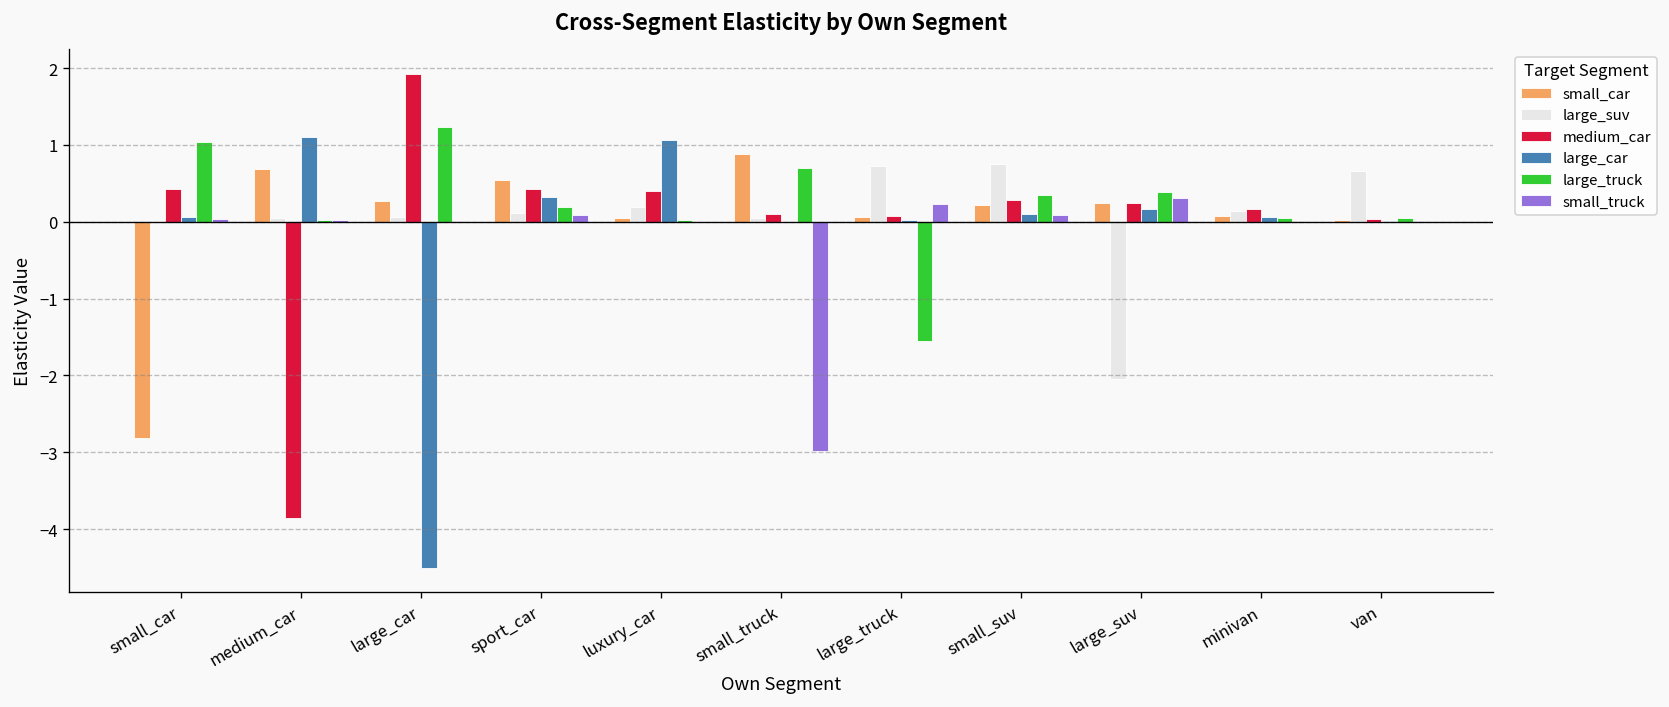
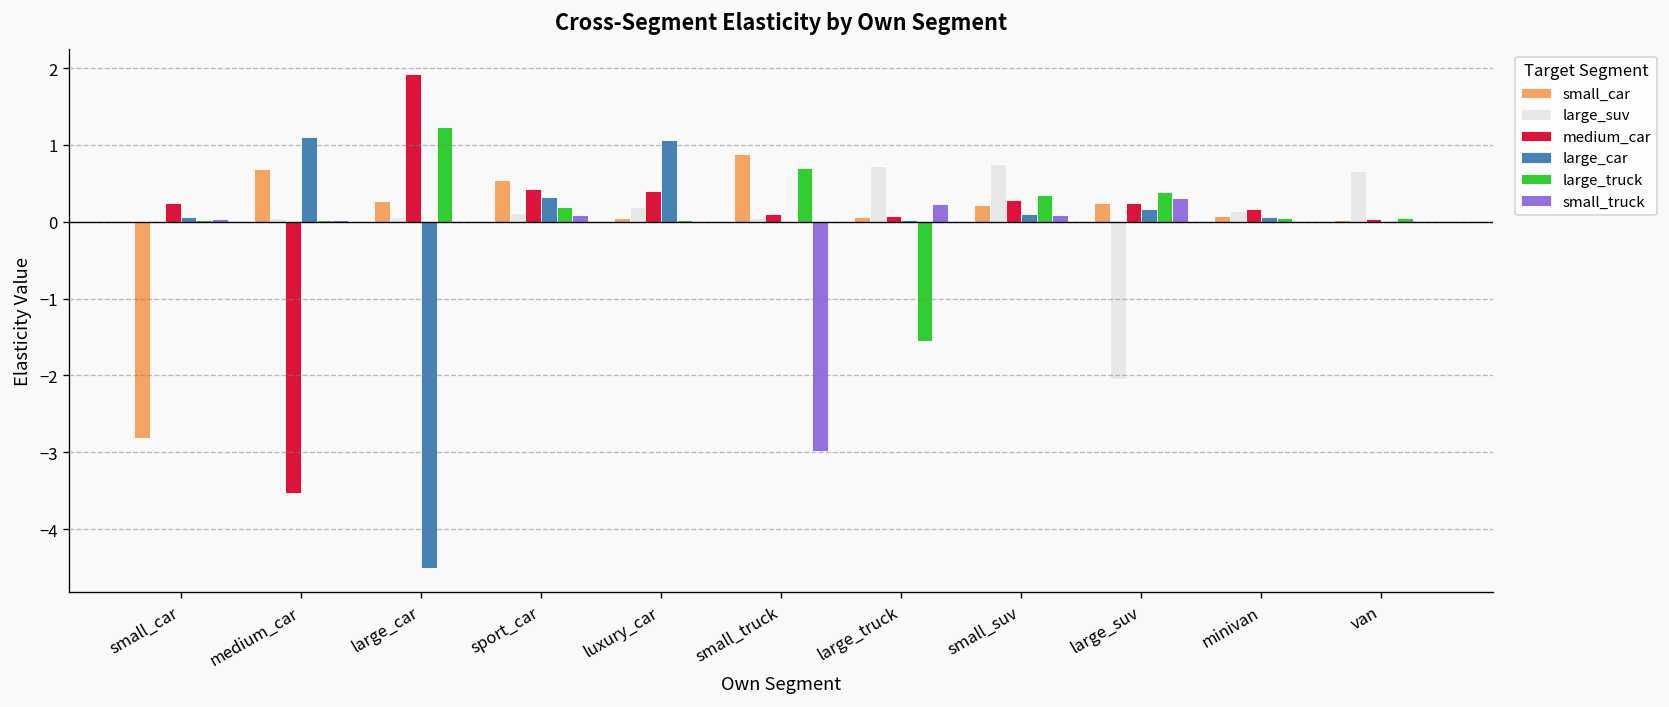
  {
    "small_car": {
      "small_car": -2.8,
      "medium_car": 0.7,
      "large_car": 0.3,
      "sport_car": 0.5,
      "luxury_car": 0.0,
      "small_truck": 0.9,
      "large_truck": 0.1,
      "small_suv": 0.2,
      "large_suv": 0.2,
      "minivan": 0.1
    },
    "large_suv": {
      "medium_car": 0.0,
      "large_car": 0.1,
      "sport_car": 0.1,
      "luxury_car": 0.2,
      "small_truck": 0.1,
      "large_truck": 0.7,
      "small_suv": 0.7,
      "large_suv": -2.0,
      "minivan": 0.1,
      "van": 0.7
    },
    "medium_car": {
-     "small_car": 0.4,
-     "medium_car": -3.8,
+     "small_car": 0.2,
+     "medium_car": -3.5,
      "large_car": 1.9,
      "sport_car": 0.4,
      "luxury_car": 0.4,
      "small_truck": 0.1,
      "large_truck": 0.1,
      "small_suv": 0.3,
      "large_suv": 0.2,
      "minivan": 0.2
    },
    "large_car": {
      "small_car": 0.1,
      "medium_car": 1.1,
      "large_car": -4.5,
      "sport_car": 0.3,
      "luxury_car": 1.1,
      "small_truck": 0.0,
      "small_suv": 0.1,
      "large_suv": 0.2,
      "minivan": 0.1
    },
    "large_truck": {
-     "small_car": 1.0,
+     "small_car": 0.0,
      "large_car": 1.2,
      "sport_car": 0.2,
      "small_truck": 0.7,
      "large_truck": -1.5,
      "small_suv": 0.4,
      "large_suv": 0.4,
      "minivan": 0.0,
      "van": 0.1
    },
    "small_truck": {
      "sport_car": 0.1,
      "luxury_car": 0.0,
      "small_truck": -3.0,
      "large_truck": 0.2,
      "small_suv": 0.1,
      "large_suv": 0.3
    }
  }
